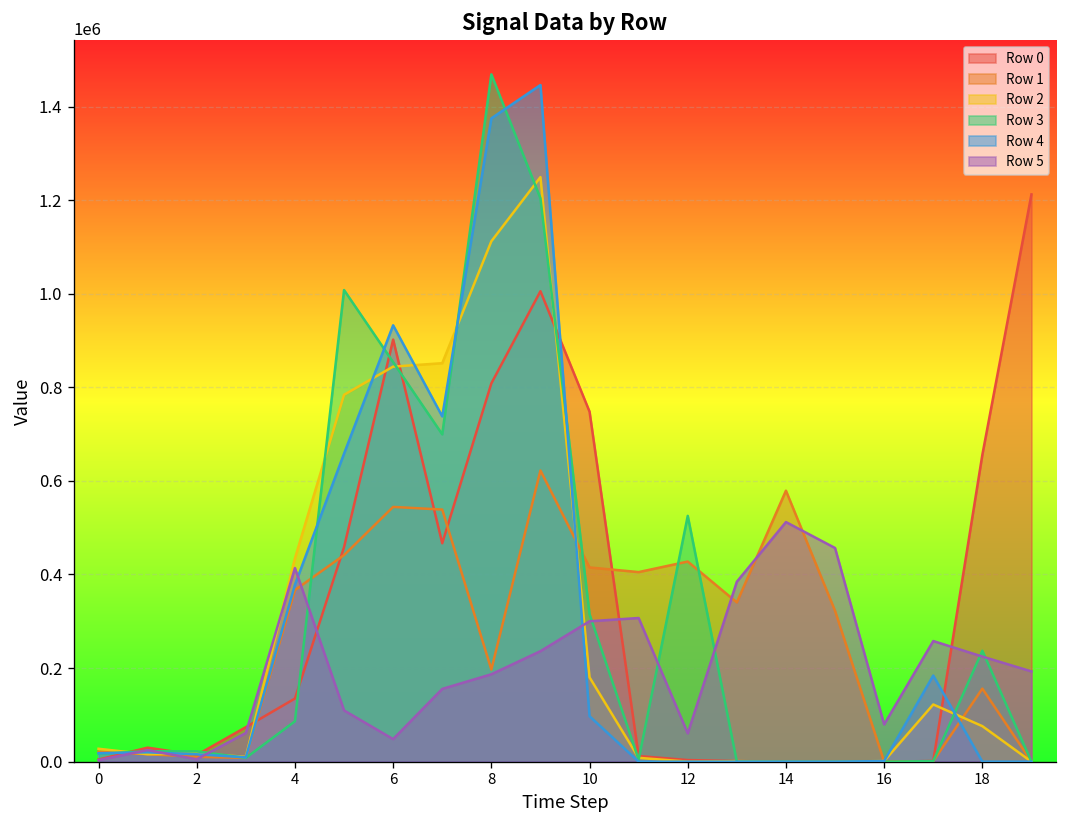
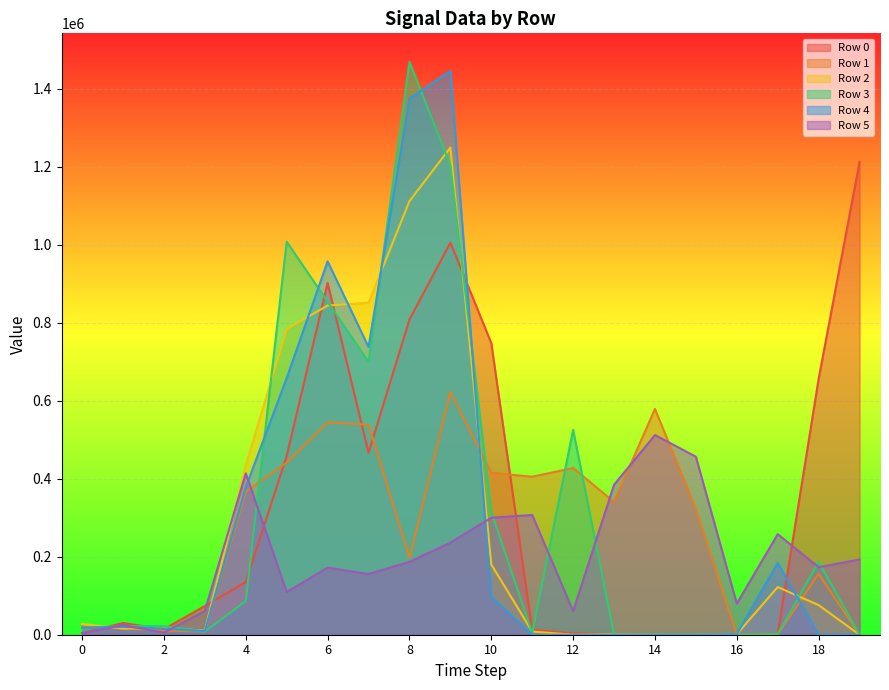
  {
    "Row 3": {
      "4": 90000,
      "6": 850000,
      "8": 1470000,
      "10": 320000,
      "12": 530000,
-     "18": 240000
+     "18": 190000
    },
    "Row 4": {
      "4": 380000,
-     "6": 930000,
+     "6": 960000,
      "8": 1370000,
      "10": 100000,
      "18": 0
    },
    "Row 5": {
      "4": 410000,
-     "6": 50000,
+     "6": 170000,
      "8": 190000,
      "10": 300000,
      "12": 60000,
      "14": 510000,
      "16": 80000,
-     "18": 220000
+     "18": 170000
    }
  }
